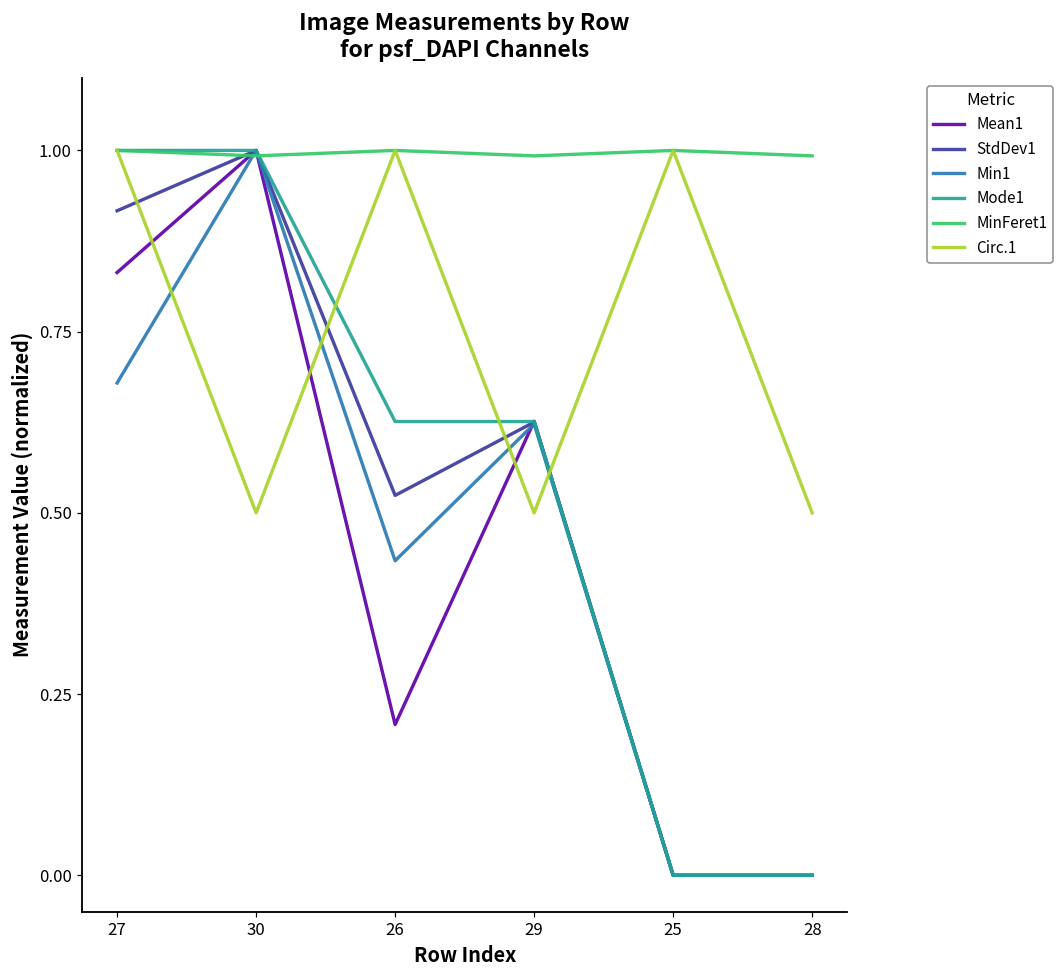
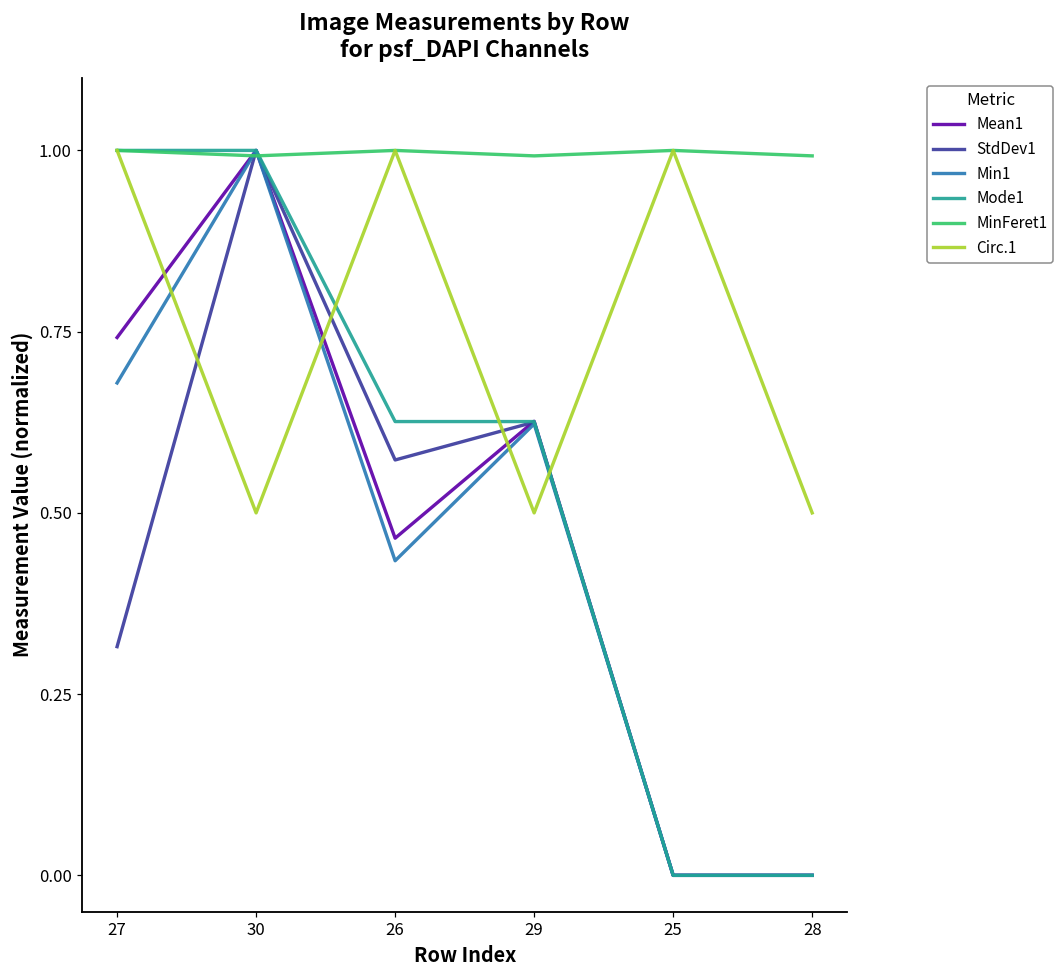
  {
    "Mean1": {
-     "27": 0.83,
-     "26": 0.21
+     "27": 0.74,
+     "26": 0.47
    },
    "StdDev1": {
-     "27": 0.92,
-     "26": 0.52
+     "27": 0.32,
+     "26": 0.57
    },
    "MinFeret1": {
      "30": 0.99,
      "29": 0.99,
      "28": 0.99
    },
    "Circ.1": {
      "30": 0.50,
      "29": 0.50,
      "28": 0.50
    }
  }
